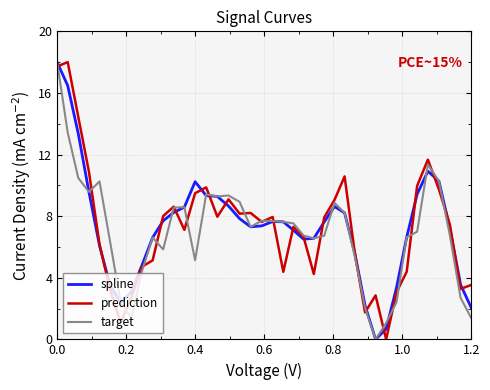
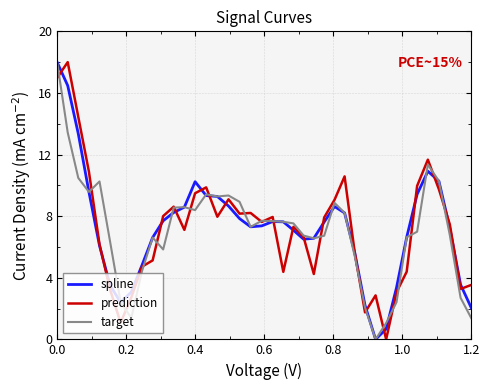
  {
    "spline": {
      "0.4": 10.2,
      "1.2": 2.0
    },
    "prediction": {
-     "0.0": 17.7,
+     "0.0": 17.0,
      "0.4": 9.5,
      "1.2": 3.5
    },
    "target": {
-     "0.4": 5.1,
+     "0.4": 8.4,
      "1.2": 1.4
    }
  }
